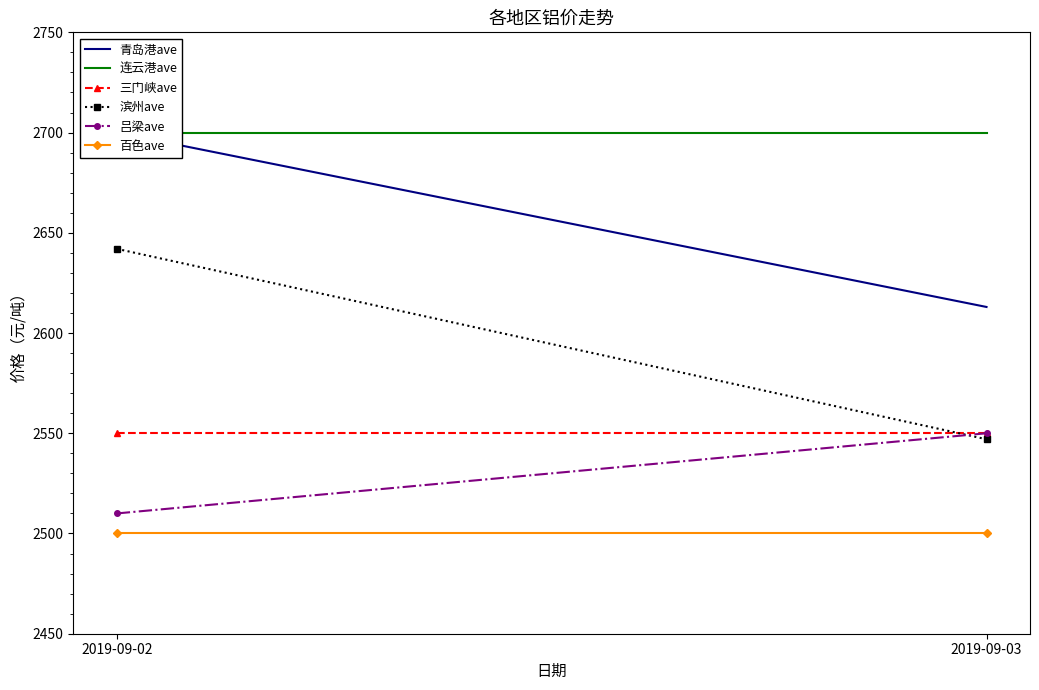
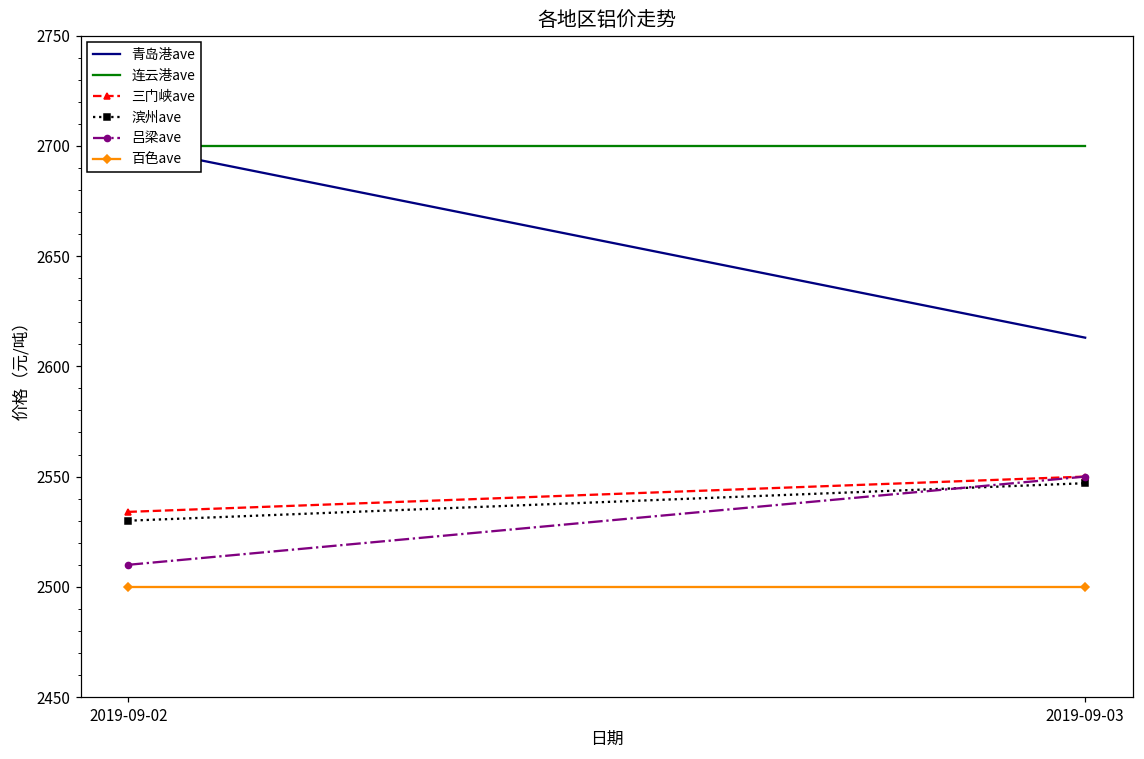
  {
    "青岛港ave": {
      "2019-09-03": 2613
    },
    "连云港ave": {
      "2019-09-03": 2700
    },
    "三门峡ave": {
-     "2019-09-02": 2550
+     "2019-09-02": 2534
    },
    "滨州ave": {
-     "2019-09-02": 2642,
+     "2019-09-02": 2530,
      "2019-09-03": 2547
    },
    "吕梁ave": {
      "2019-09-02": 2510
    },
    "百色ave": {
      "2019-09-02": 2500,
      "2019-09-03": 2500
    }
  }
